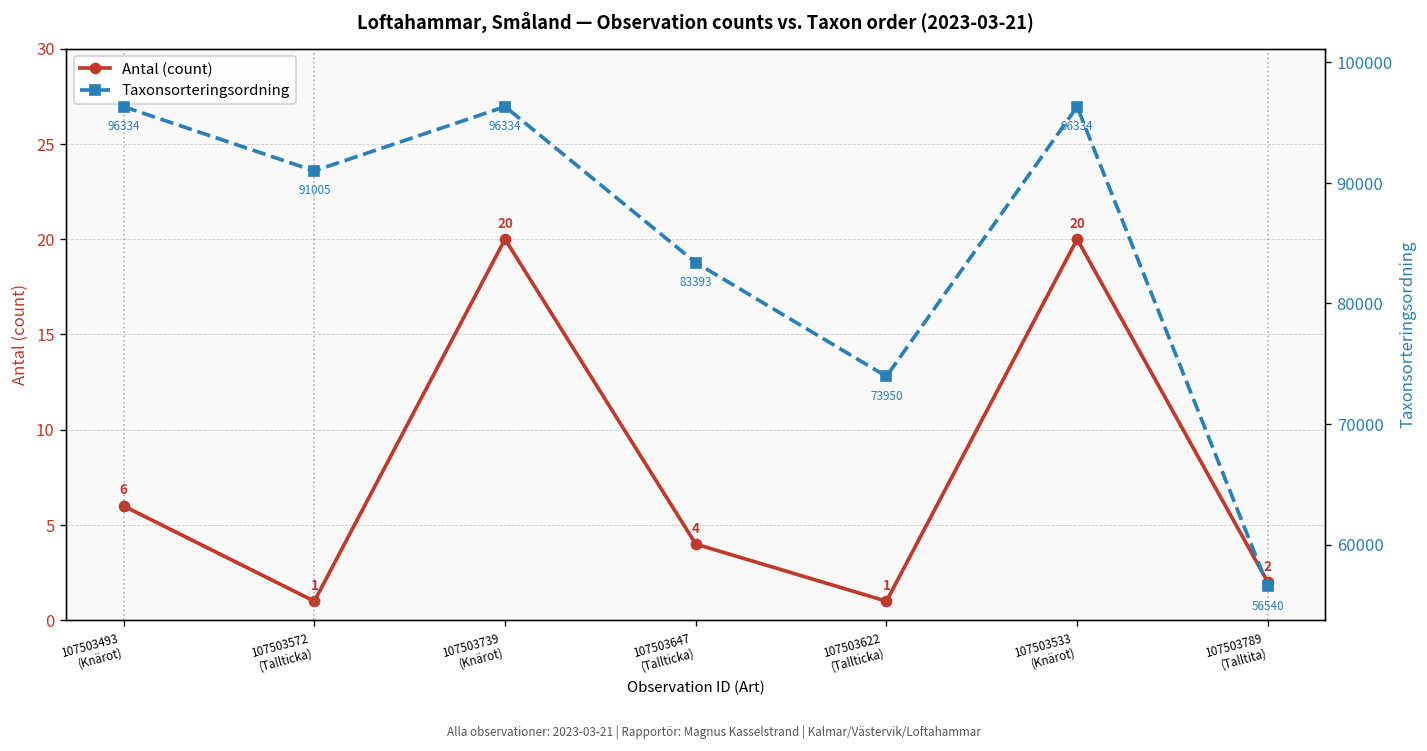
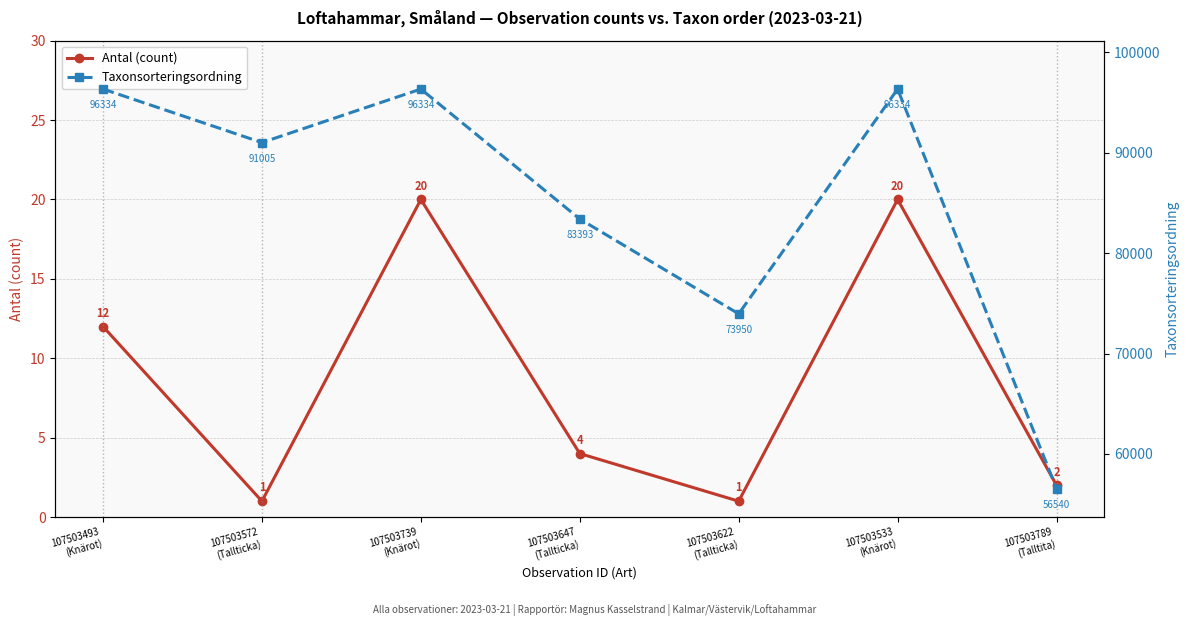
  {
    "Antal (count)": {
-     "107503493 (Knärot)": 6,
+     "107503493 (Knärot)": 12,
      "107503572 (Tallticka)": 1,
      "107503739 (Knärot)": 20,
      "107503647 (Tallticka)": 4,
      "107503622 (Tallticka)": 1,
      "107503533 (Knärot)": 20,
      "107503789 (Talltita)": 2
    },
    "Taxonsorteringsordning": {
      "107503572 (Tallticka)": 91005,
      "107503739 (Knärot)": 96334,
      "107503647 (Tallticka)": 83393,
      "107503622 (Tallticka)": 73950,
      "107503533 (Knärot)": 96334,
      "107503789 (Talltita)": 56540
    }
  }
